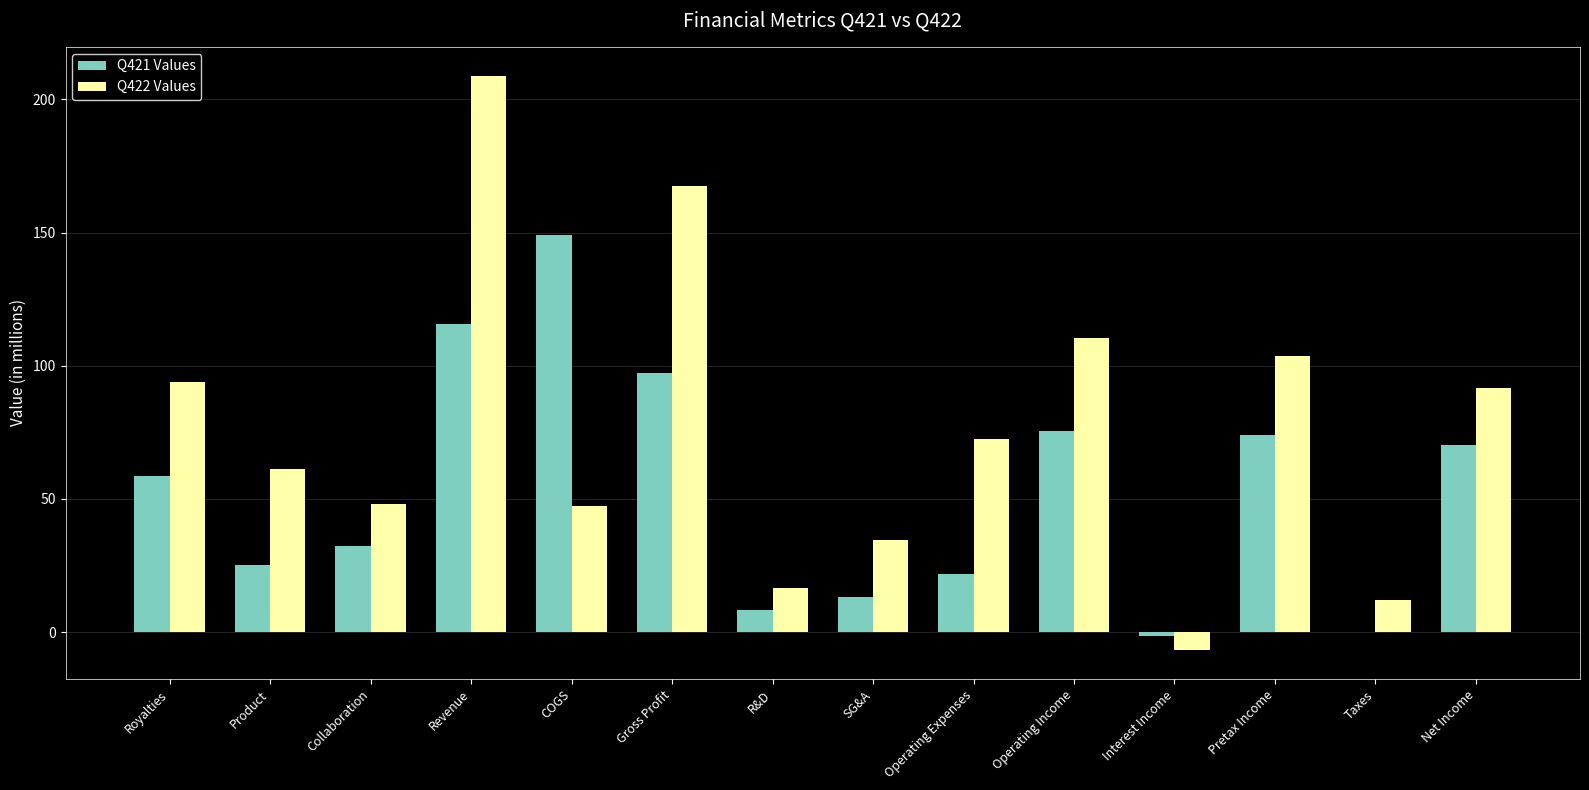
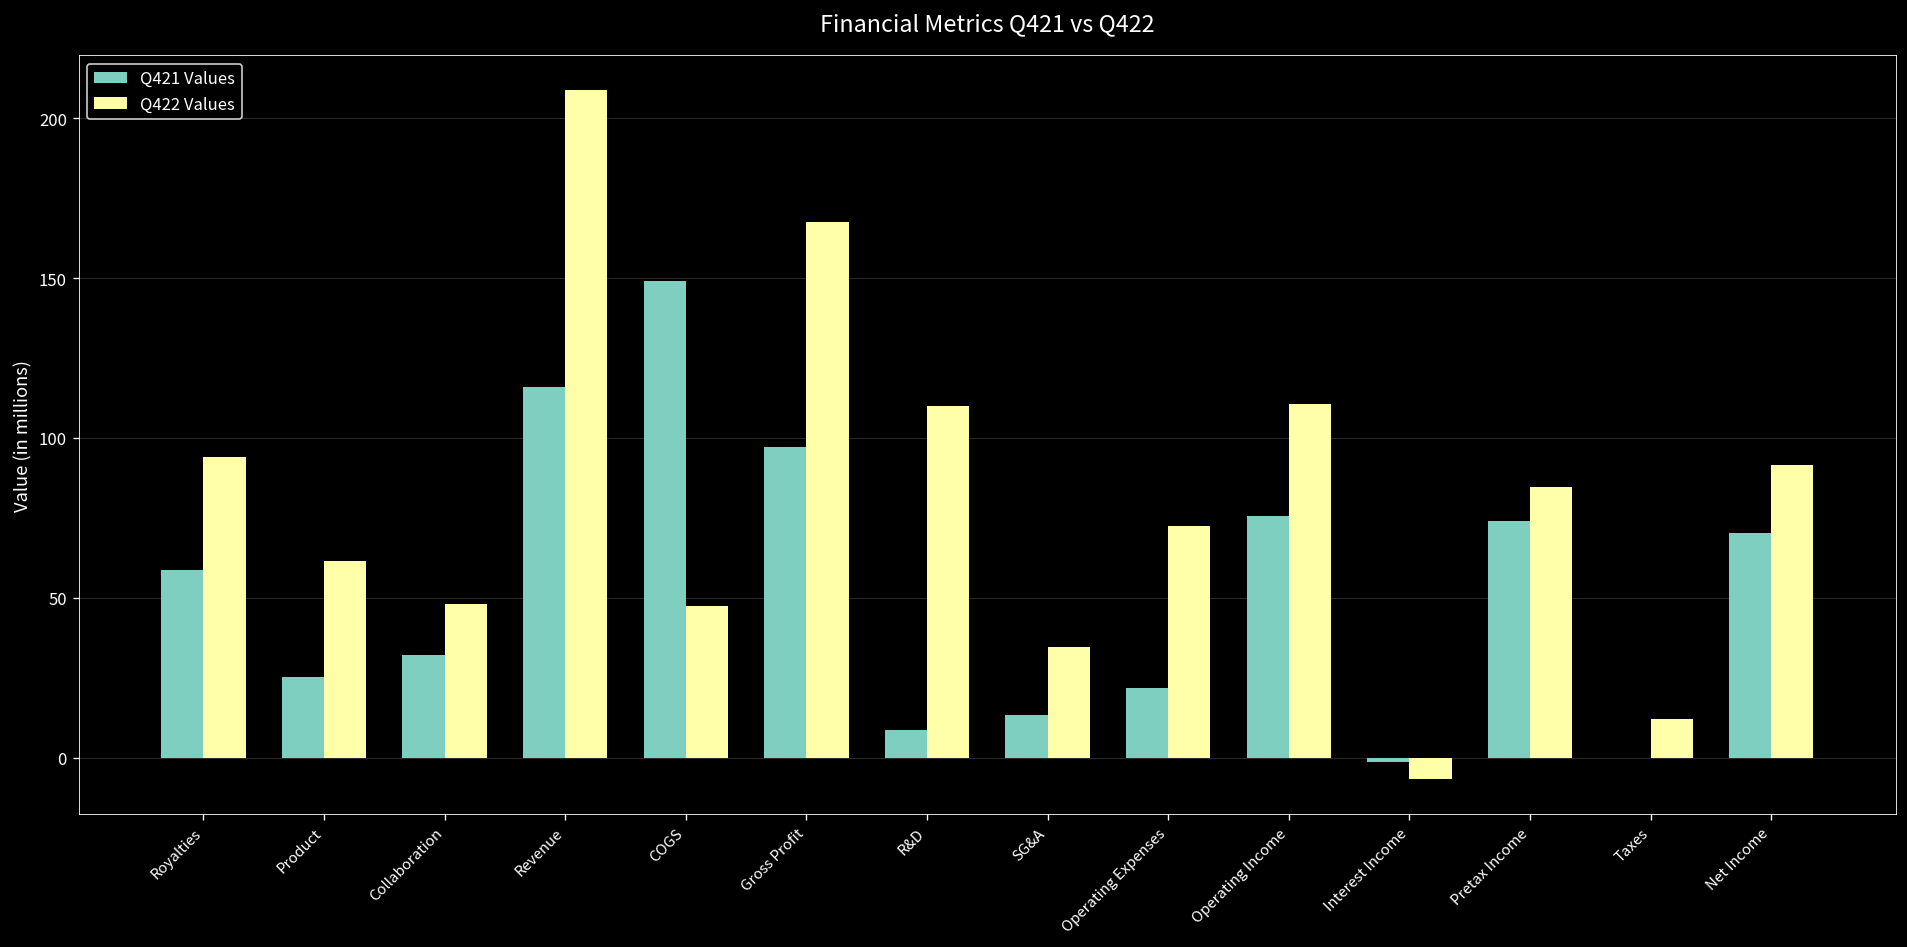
  {
    "Q421 Values": {
      "Royalties": 59,
      "Product": 25,
      "Collaboration": 32,
      "Revenue": 116,
      "COGS": 149,
      "Gross Profit": 97,
      "R&D": 8,
      "SG&A": 13,
      "Operating Expenses": 22,
      "Operating Income": 76,
      "Interest Income": -1,
      "Pretax Income": 74,
      "Taxes": 0,
      "Net Income": 70
    },
    "Q422 Values": {
      "Royalties": 94,
      "Product": 61,
      "Collaboration": 48,
      "Revenue": 209,
      "COGS": 47,
      "Gross Profit": 168,
-     "R&D": 17,
+     "R&D": 110,
      "SG&A": 34,
      "Operating Expenses": 72,
      "Operating Income": 110,
      "Interest Income": -7,
-     "Pretax Income": 104,
+     "Pretax Income": 85,
      "Taxes": 12,
      "Net Income": 92
    }
  }
